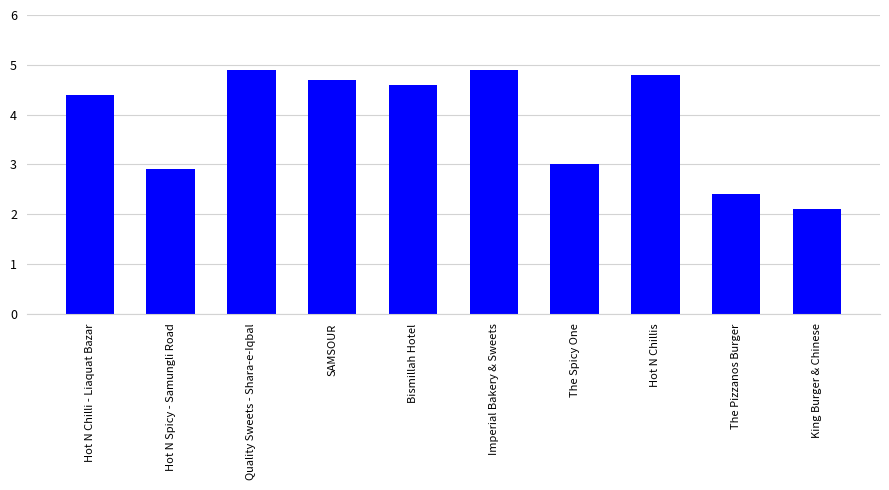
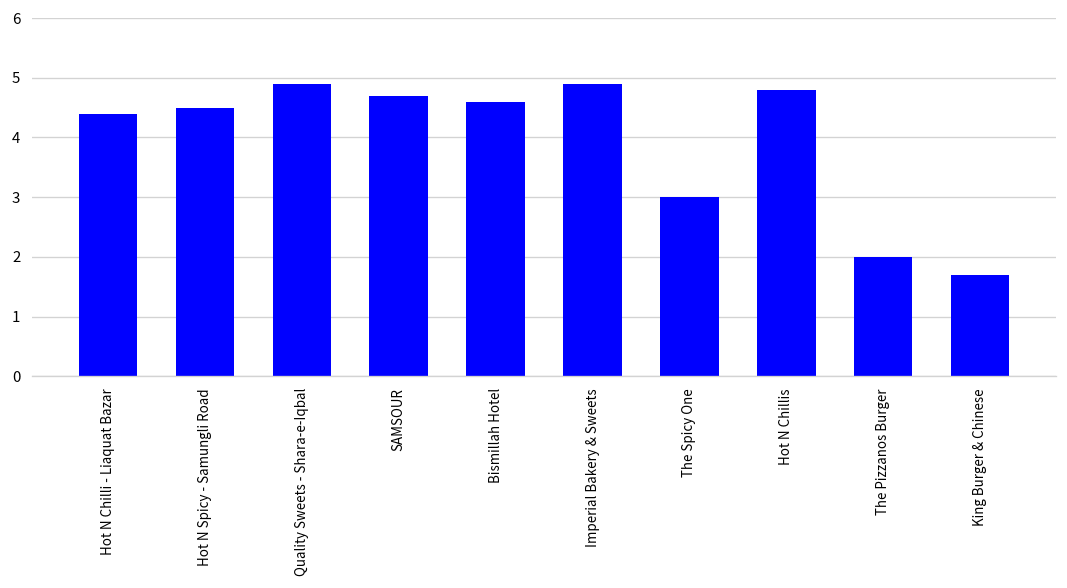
  {
    "Hot N Chilli - Liaquat Bazar": 4.4,
-   "Hot N Spicy - Samungli Road": 2.9,
+   "Hot N Spicy - Samungli Road": 4.5,
    "Quality Sweets - Shara-e-Iqbal": 4.9,
    "SAMSOUR": 4.7,
    "Bismillah Hotel": 4.6,
    "Imperial Bakery & Sweets": 4.9,
    "The Spicy One": 3.0,
    "Hot N Chillis": 4.8,
-   "The Pizzanos Burger": 2.4,
-   "King Burger & Chinese": 2.1
+   "The Pizzanos Burger": 2.0,
+   "King Burger & Chinese": 1.7
  }
